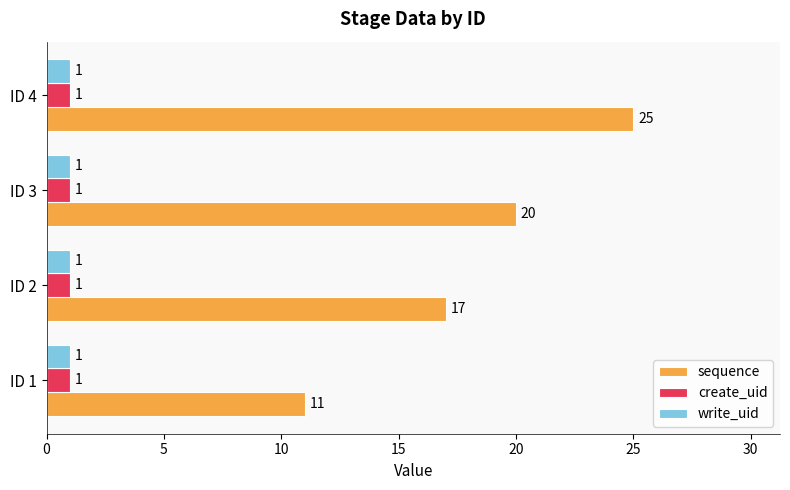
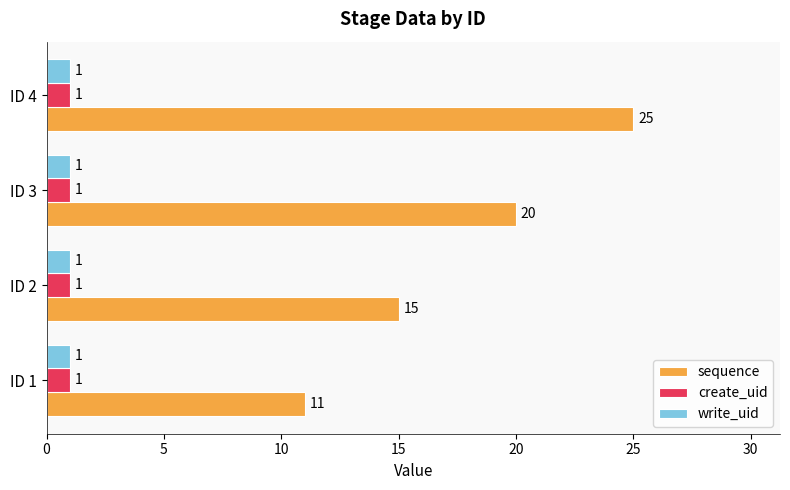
  {
    "sequence": {
      "ID 4": 25,
      "ID 3": 20,
-     "ID 2": 17,
+     "ID 2": 15,
      "ID 1": 11
    },
    "create_uid": {
      "ID 4": 1,
      "ID 3": 1,
      "ID 2": 1,
      "ID 1": 1
    },
    "write_uid": {
      "ID 4": 1,
      "ID 3": 1,
      "ID 2": 1,
      "ID 1": 1
    }
  }
